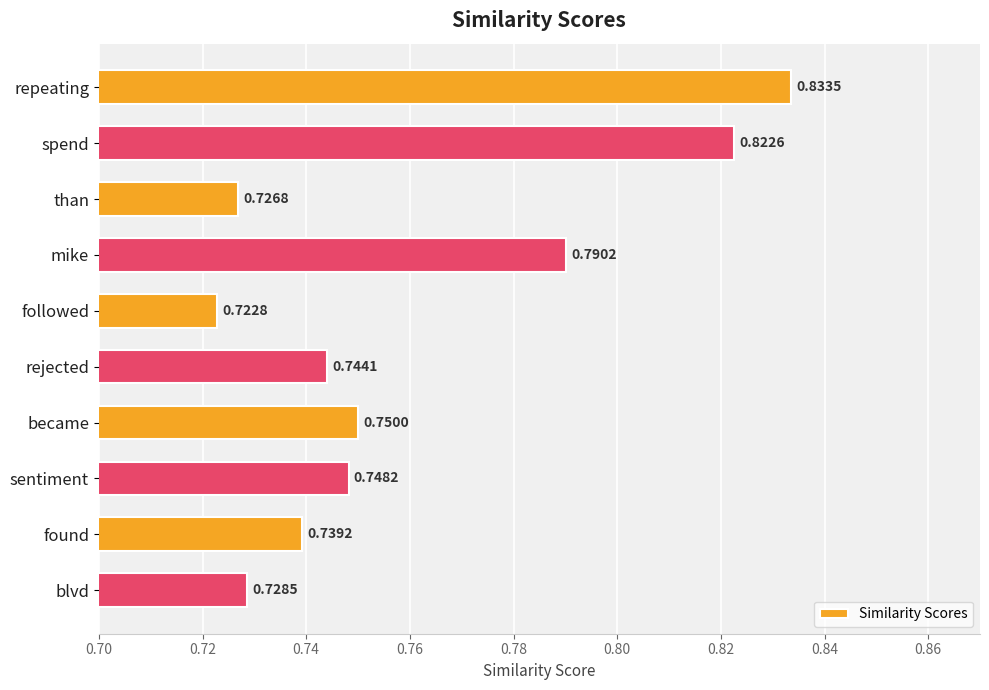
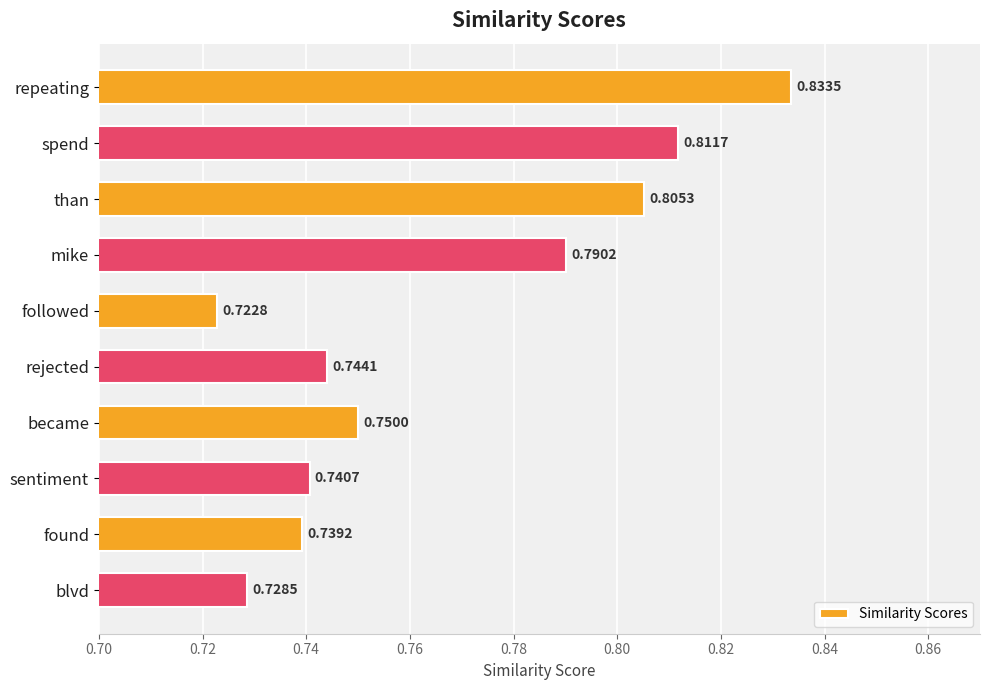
  {
    "repeating": 0.8335,
-   "spend": 0.8226,
-   "than": 0.7268,
+   "spend": 0.8117,
+   "than": 0.8053,
    "mike": 0.7902,
    "followed": 0.7228,
    "rejected": 0.7441,
    "became": 0.7500,
-   "sentiment": 0.7482,
+   "sentiment": 0.7407,
    "found": 0.7392,
    "blvd": 0.7285
  }
